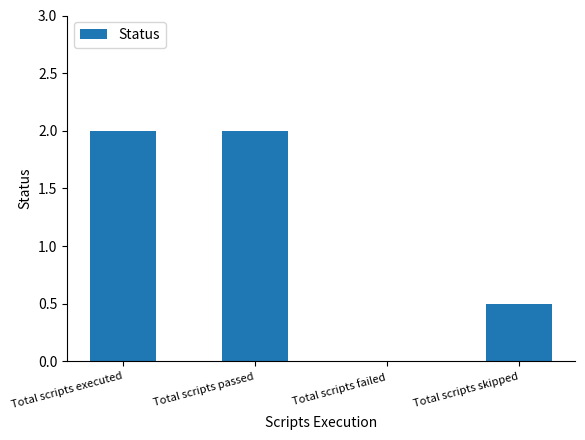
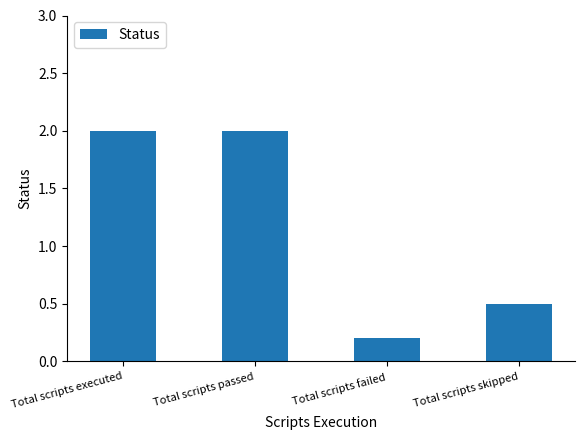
  {
    "Total scripts executed": 2.0,
    "Total scripts passed": 2.0,
-   "Total scripts failed": 0.0,
+   "Total scripts failed": 0.2,
    "Total scripts skipped": 0.5
  }
